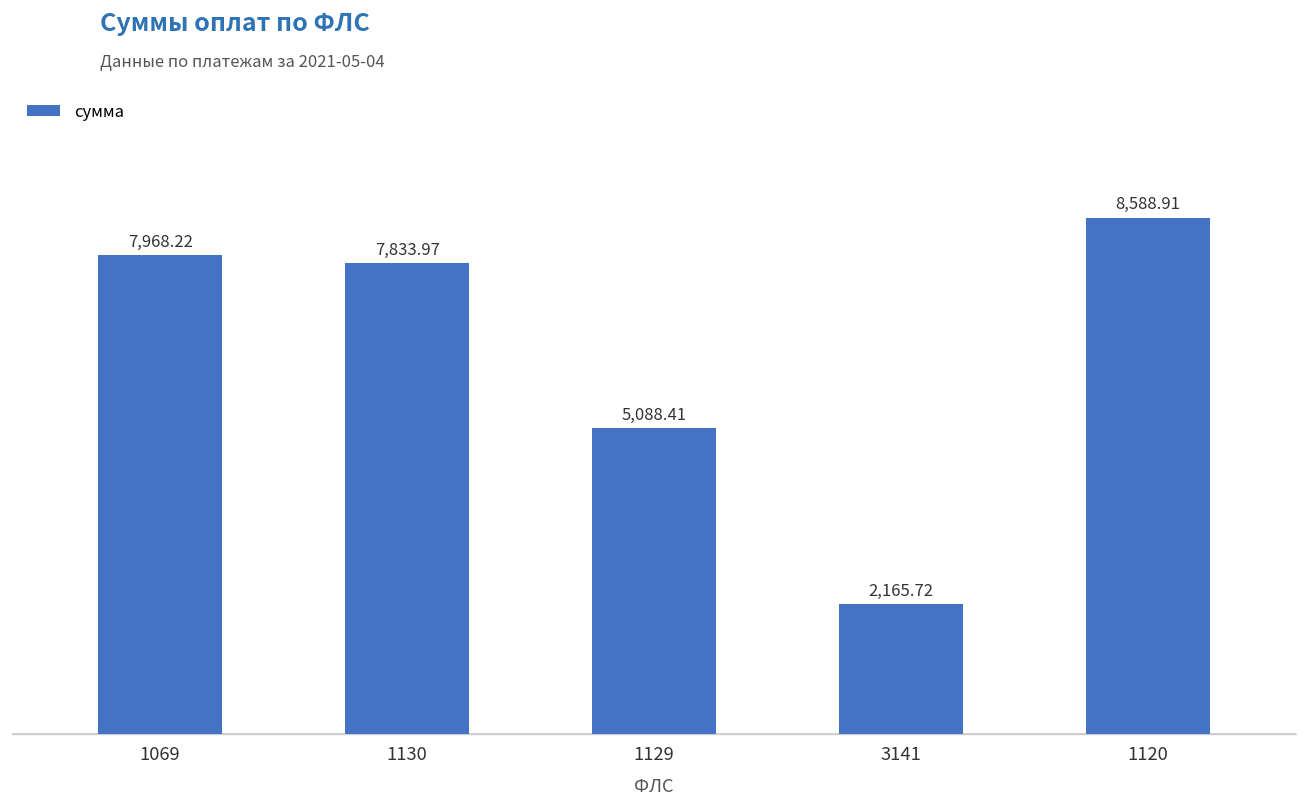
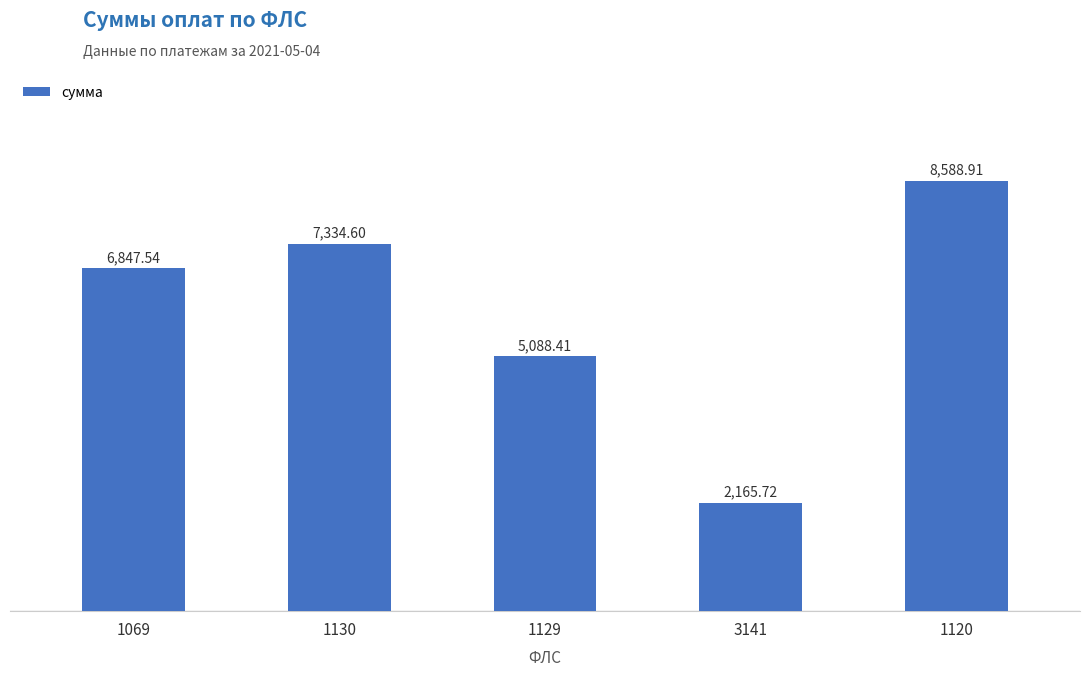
  {
-   "1069": "7,968.22",
-   "1130": "7,833.97",
+   "1069": "6,847.54",
+   "1130": "7,334.60",
    "1129": "5,088.41",
    "3141": "2,165.72",
    "1120": "8,588.91"
  }
